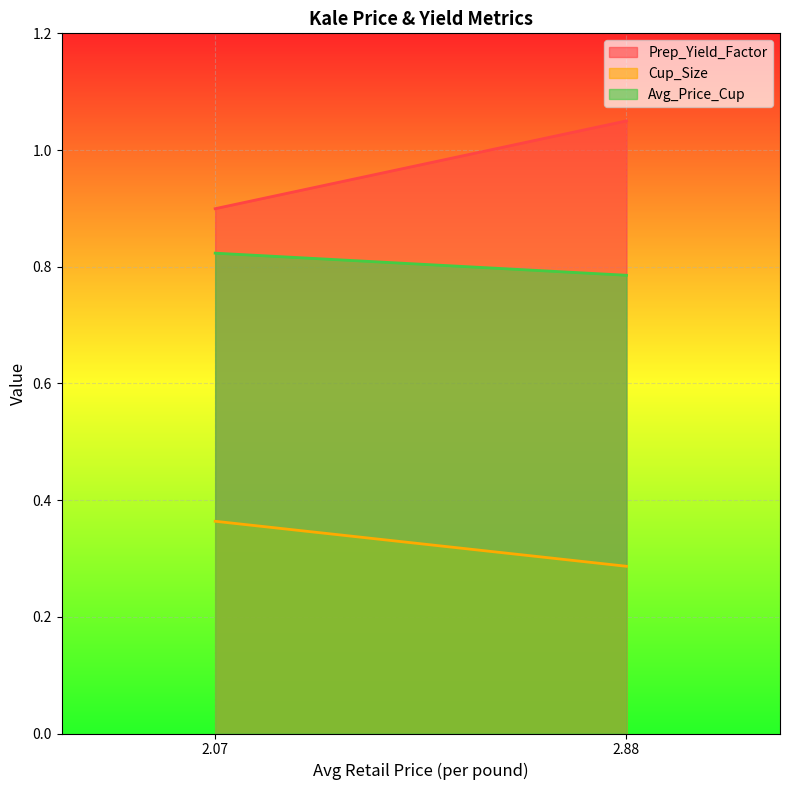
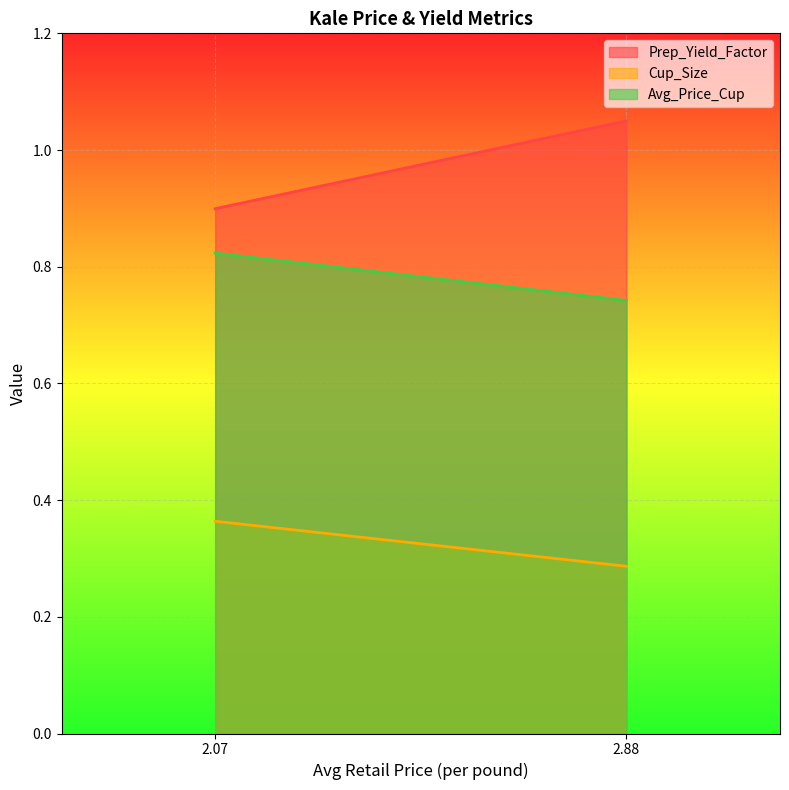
  {
    "Prep_Yield_Factor": {
      "2.07": 0.90,
      "2.88": 1.05
    },
    "Cup_Size": {
      "2.07": 0.36,
      "2.88": 0.29
    },
    "Avg_Price_Cup": {
      "2.07": 0.82,
-     "2.88": 0.79
+     "2.88": 0.74
    }
  }
